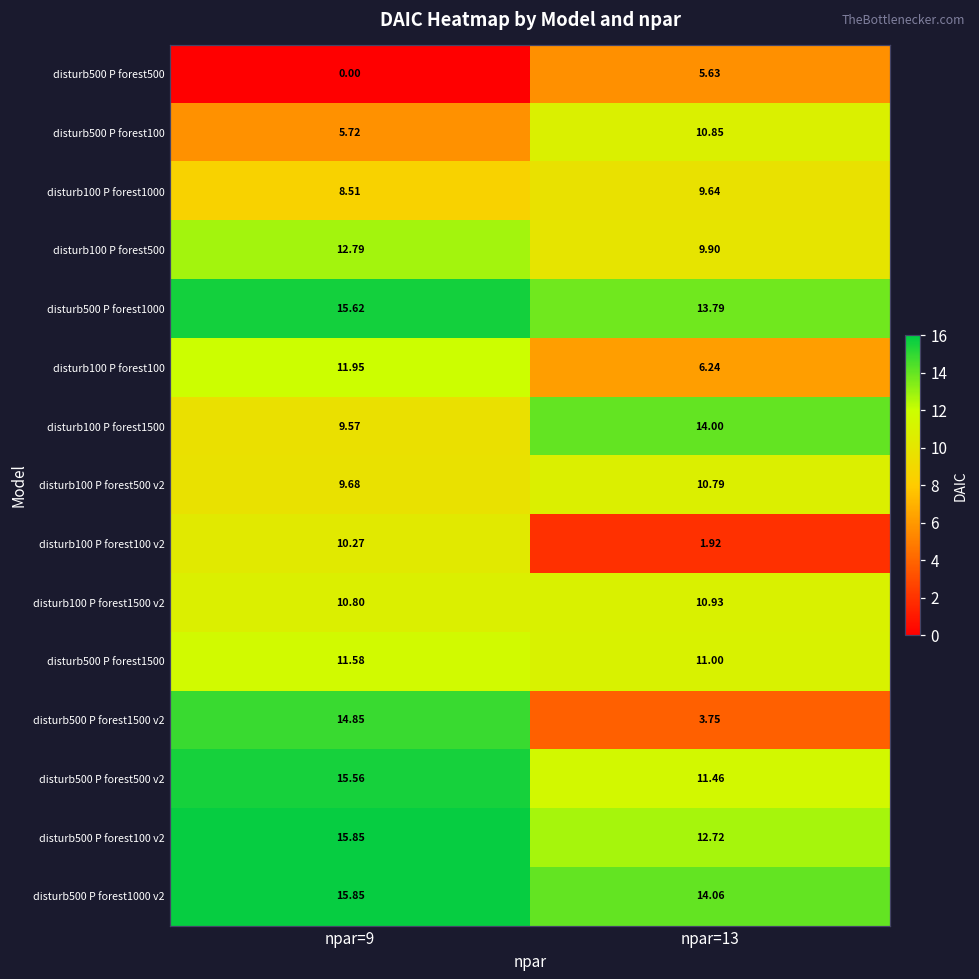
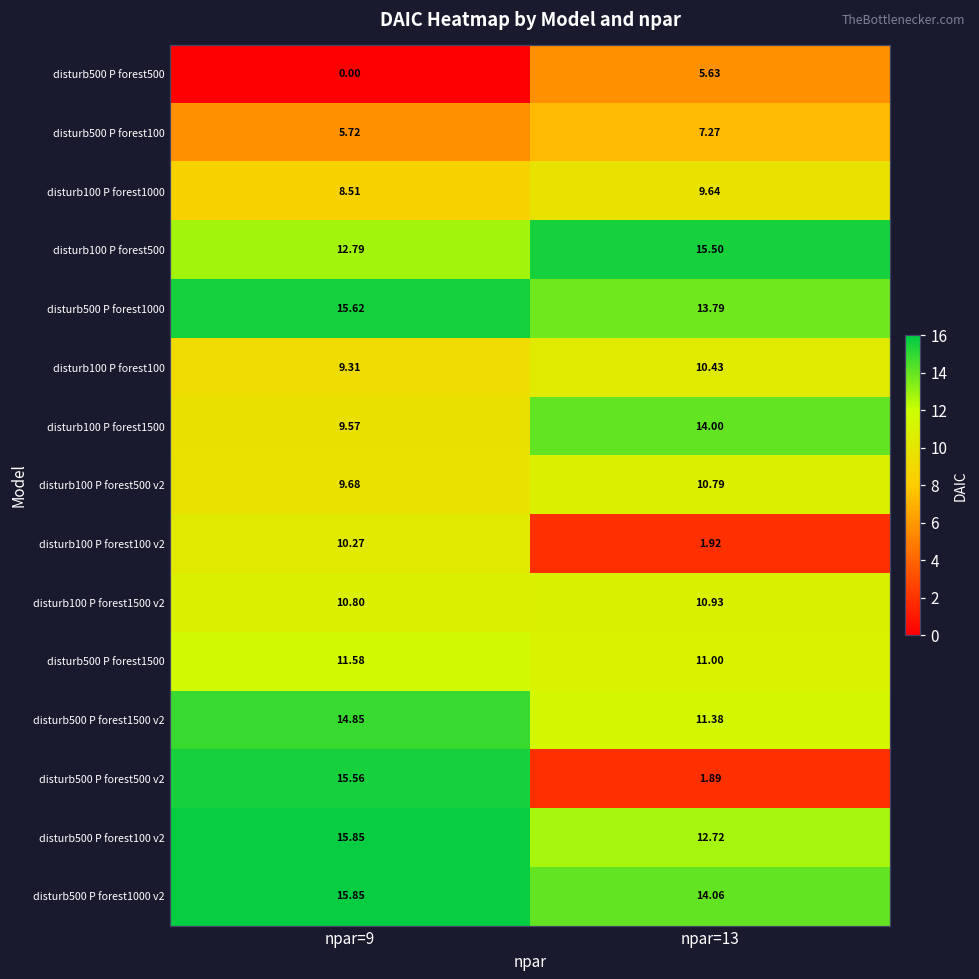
  {
    "disturb500 P forest500": {
      "npar=9": 0.00,
      "npar=13": 5.63
    },
    "disturb500 P forest100": {
      "npar=9": 5.72,
-     "npar=13": 10.85
+     "npar=13": 7.27
    },
    "disturb100 P forest1000": {
      "npar=9": 8.51,
      "npar=13": 9.64
    },
    "disturb100 P forest500": {
      "npar=9": 12.79,
-     "npar=13": 9.90
+     "npar=13": 15.50
    },
    "disturb500 P forest1000": {
      "npar=9": 15.62,
      "npar=13": 13.79
    },
    "disturb100 P forest100": {
-     "npar=9": 11.95,
-     "npar=13": 6.24
+     "npar=9": 9.31,
+     "npar=13": 10.43
    },
    "disturb100 P forest1500": {
      "npar=9": 9.57,
      "npar=13": 14.00
    },
    "disturb100 P forest500 v2": {
      "npar=9": 9.68,
      "npar=13": 10.79
    },
    "disturb100 P forest100 v2": {
      "npar=9": 10.27,
      "npar=13": 1.92
    },
    "disturb100 P forest1500 v2": {
      "npar=9": 10.80,
      "npar=13": 10.93
    },
    "disturb500 P forest1500": {
      "npar=9": 11.58,
      "npar=13": 11.00
    },
    "disturb500 P forest1500 v2": {
      "npar=9": 14.85,
-     "npar=13": 3.75
+     "npar=13": 11.38
    },
    "disturb500 P forest500 v2": {
      "npar=9": 15.56,
-     "npar=13": 11.46
+     "npar=13": 1.89
    },
    "disturb500 P forest100 v2": {
      "npar=9": 15.85,
      "npar=13": 12.72
    },
    "disturb500 P forest1000 v2": {
      "npar=9": 15.85,
      "npar=13": 14.06
    }
  }
